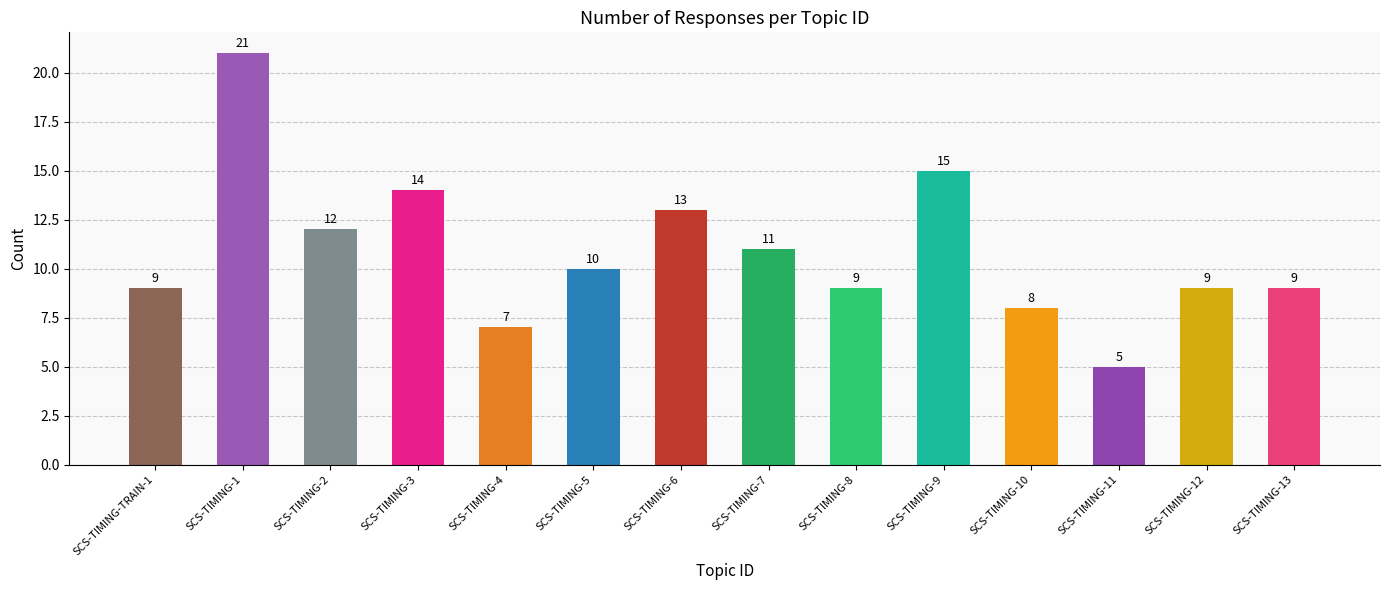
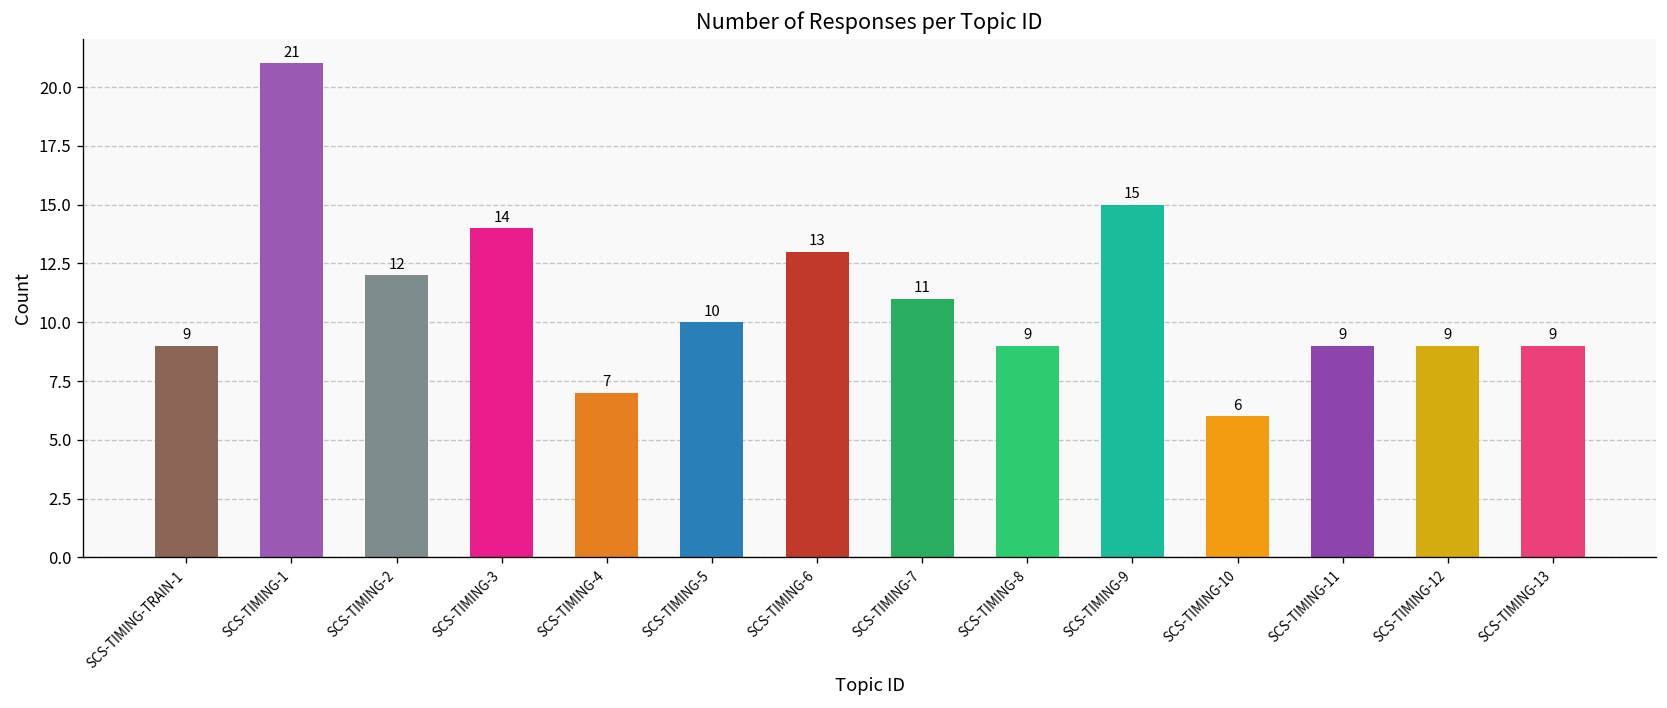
  {
    "SCS-TIMING-TRAIN-1": 9,
    "SCS-TIMING-1": 21,
    "SCS-TIMING-2": 12,
    "SCS-TIMING-3": 14,
    "SCS-TIMING-4": 7,
    "SCS-TIMING-5": 10,
    "SCS-TIMING-6": 13,
    "SCS-TIMING-7": 11,
    "SCS-TIMING-8": 9,
    "SCS-TIMING-9": 15,
-   "SCS-TIMING-10": 8,
-   "SCS-TIMING-11": 5,
+   "SCS-TIMING-10": 6,
+   "SCS-TIMING-11": 9,
    "SCS-TIMING-12": 9,
    "SCS-TIMING-13": 9
  }
